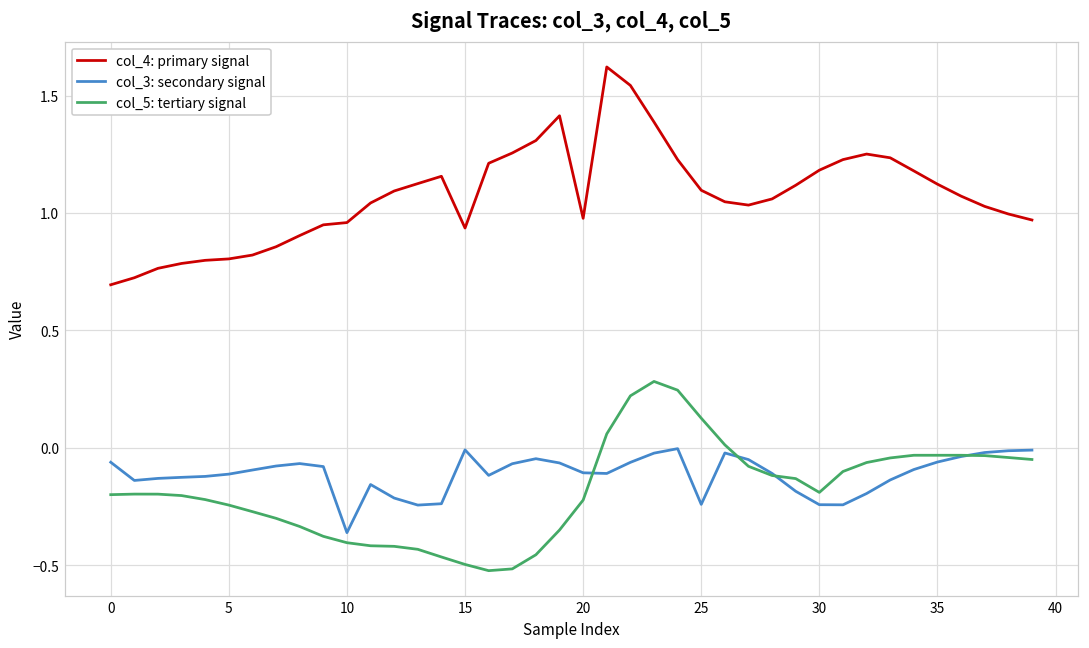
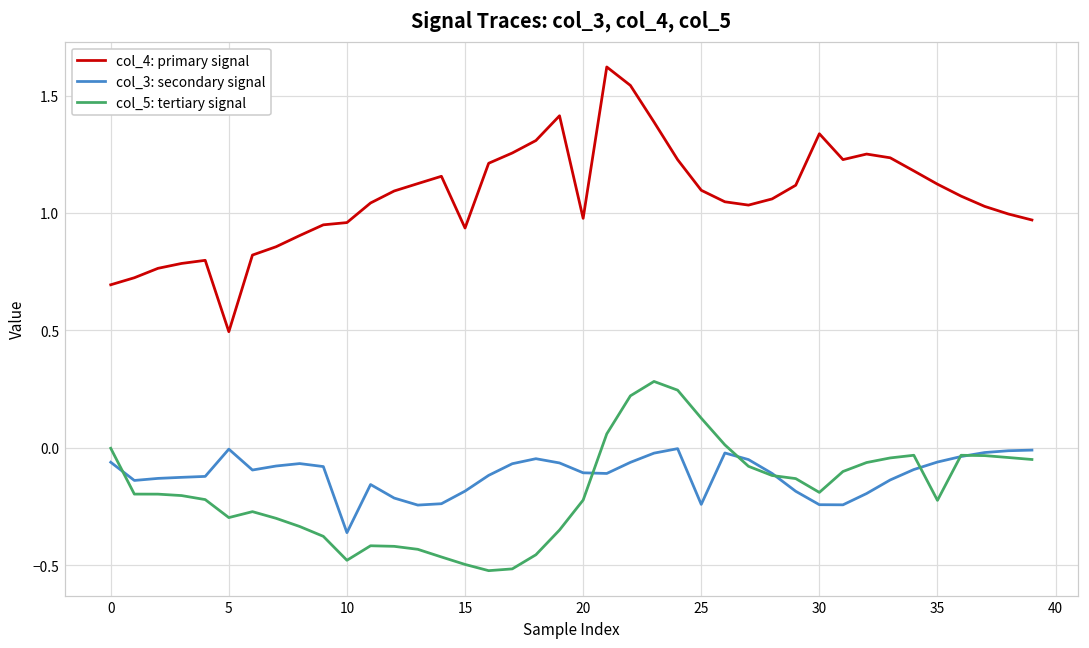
  {
    "col_4: primary signal": {
      "0": 0.69,
-     "5": 0.80,
+     "5": 0.49,
      "10": 0.96,
      "15": 0.94,
      "20": 0.98,
      "25": 1.10,
-     "30": 1.18,
+     "30": 1.34,
      "35": 1.12
    },
    "col_3: secondary signal": {
      "0": -0.06,
-     "5": -0.11,
+     "5": -0.01,
      "10": -0.36,
-     "15": -0.01,
+     "15": -0.18,
      "20": -0.11,
      "25": -0.24,
      "30": -0.24,
      "35": -0.06
    },
    "col_5: tertiary signal": {
-     "0": -0.20,
-     "5": -0.24,
-     "10": -0.40,
+     "0": 0.00,
+     "5": -0.30,
+     "10": -0.48,
      "15": -0.50,
      "20": -0.22,
      "25": 0.13,
      "30": -0.19,
-     "35": -0.03
+     "35": -0.22
    }
  }
